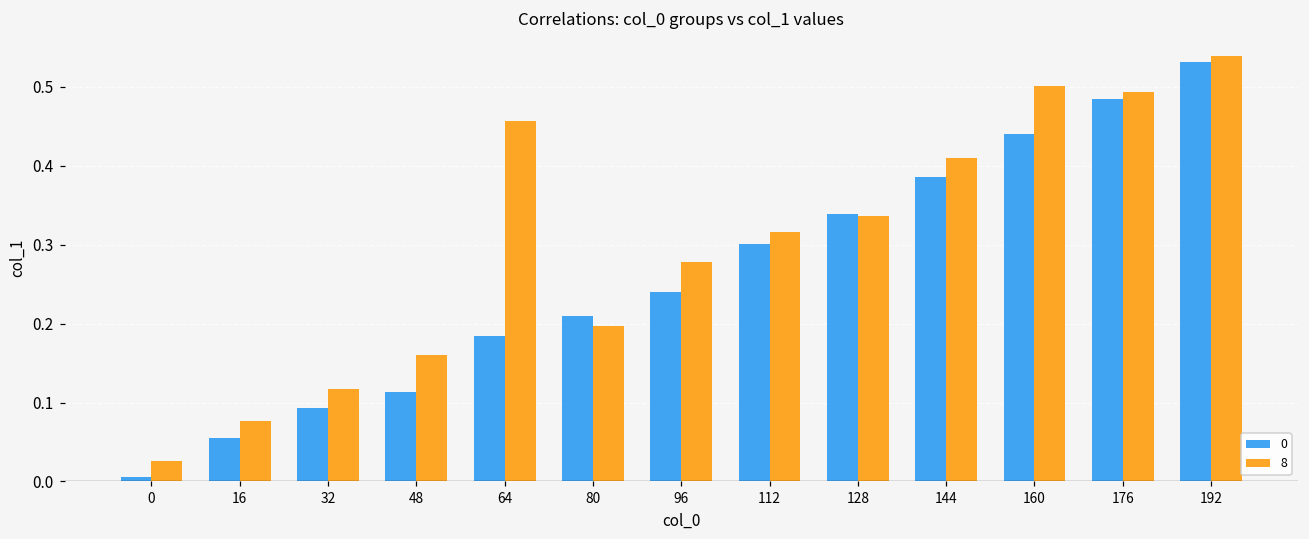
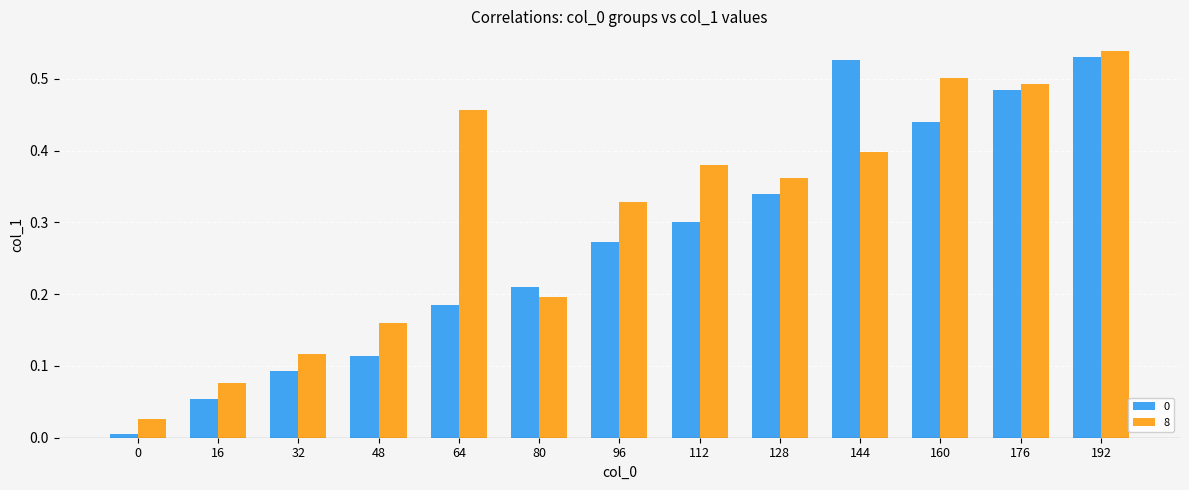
  {
    "0": {
      "0": 0.01,
      "16": 0.05,
      "32": 0.09,
      "48": 0.11,
      "64": 0.18,
      "80": 0.21,
-     "96": 0.24,
+     "96": 0.27,
      "112": 0.30,
      "128": 0.34,
-     "144": 0.39,
+     "144": 0.53,
      "160": 0.44,
      "176": 0.48,
      "192": 0.53
    },
    "8": {
      "0": 0.03,
      "16": 0.08,
      "32": 0.12,
      "48": 0.16,
      "64": 0.46,
      "80": 0.20,
-     "96": 0.28,
-     "112": 0.32,
-     "128": 0.34,
-     "144": 0.41,
+     "96": 0.33,
+     "112": 0.38,
+     "128": 0.36,
+     "144": 0.40,
      "160": 0.50,
      "176": 0.49,
      "192": 0.54
    }
  }
